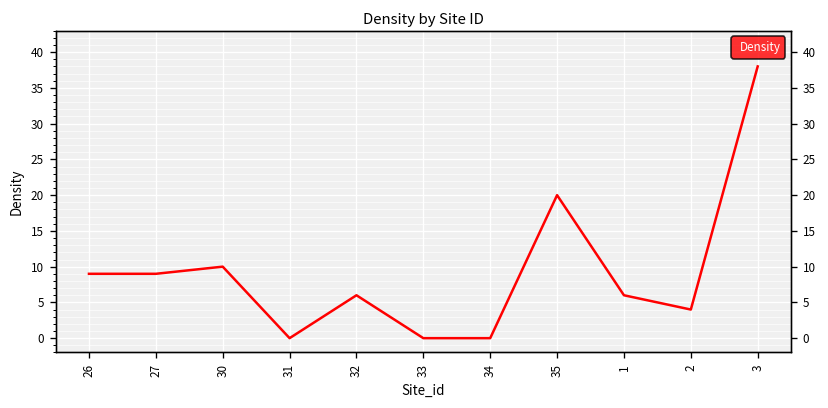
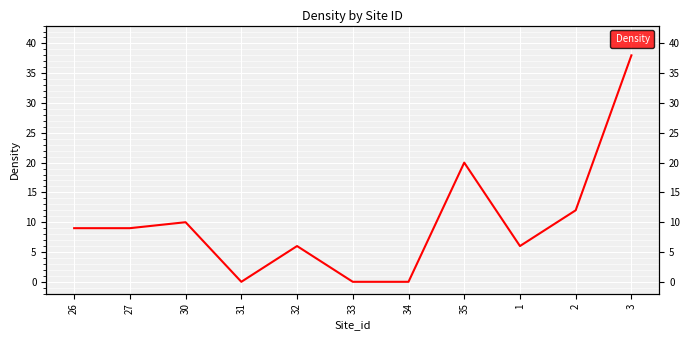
  {
    "26": 9,
    "27": 9,
    "30": 10,
    "31": 0,
    "32": 6,
    "33": 0,
    "34": 0,
    "35": 20,
    "1": 6,
-   "2": 4,
+   "2": 12,
    "3": 38
  }
